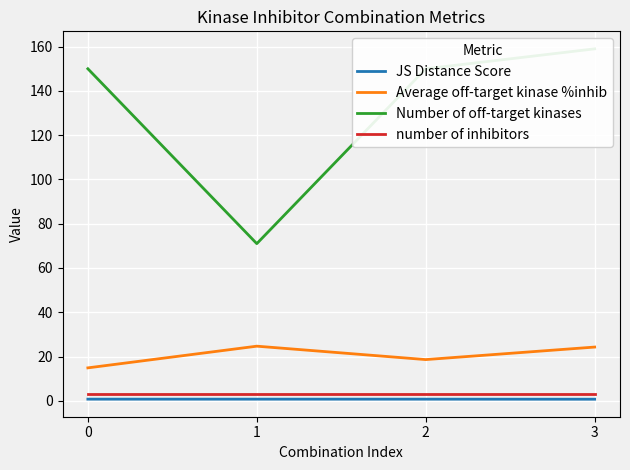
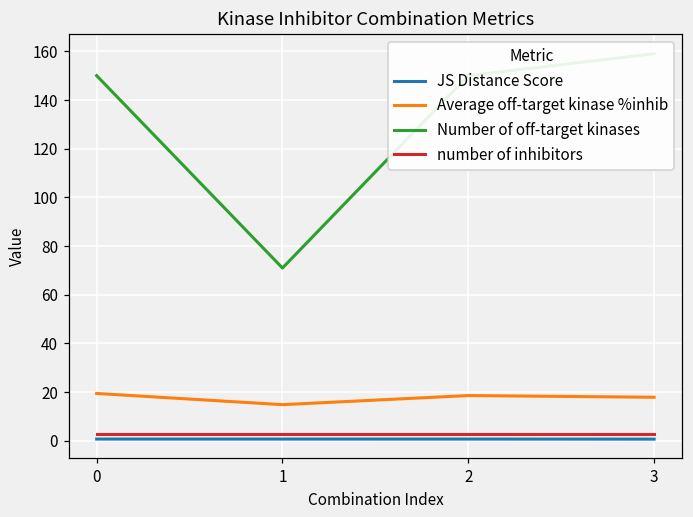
  {
    "JS Distance Score": {
      "0": 1,
      "1": 1,
      "2": 1,
      "3": 1
    },
    "Average off-target kinase %inhib": {
-     "0": 15,
-     "1": 25,
+     "0": 19,
+     "1": 15,
      "2": 19,
-     "3": 24
+     "3": 18
    },
    "Number of off-target kinases": {
      "0": 150,
      "1": 71
    },
    "number of inhibitors": {
      "0": 3,
      "1": 3,
      "2": 3,
      "3": 3
    }
  }
